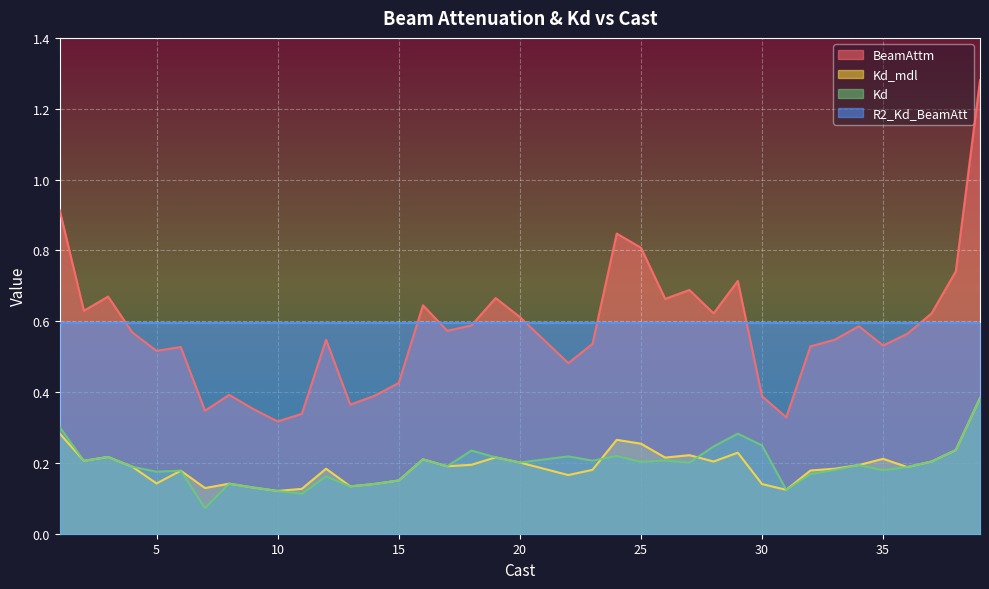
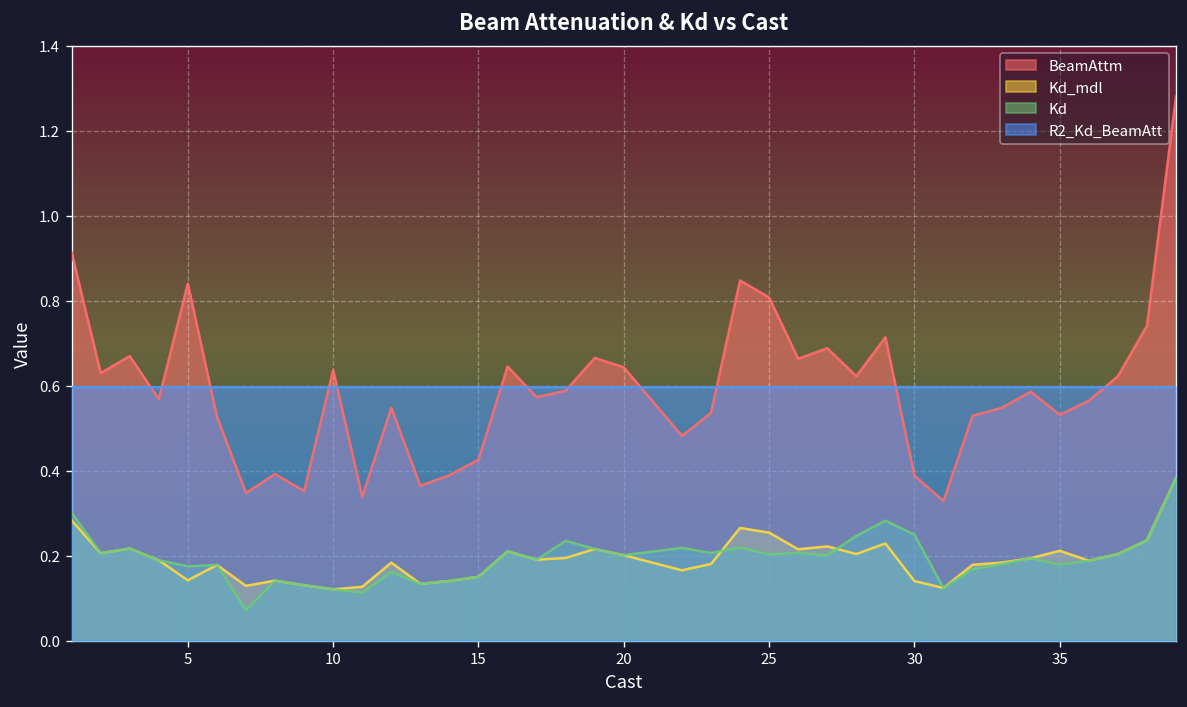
  {
    "BeamAttm": {
-     "5": 0.52,
-     "10": 0.32,
+     "5": 0.84,
+     "10": 0.64,
      "15": 0.43,
-     "20": 0.61,
+     "20": 0.64,
      "25": 0.81,
      "30": 0.39,
      "35": 0.53
    },
    "Kd_mdl": {
      "5": 0.14,
      "25": 0.25,
      "30": 0.14,
      "35": 0.21
    },
    "Kd": {
      "5": 0.18,
      "25": 0.20,
      "30": 0.25,
      "35": 0.18
    },
    "R2_Kd_BeamAtt": {
      "5": 0.60,
      "10": 0.60,
      "15": 0.60,
      "20": 0.60,
      "25": 0.60,
      "30": 0.60,
      "35": 0.60
    }
  }
